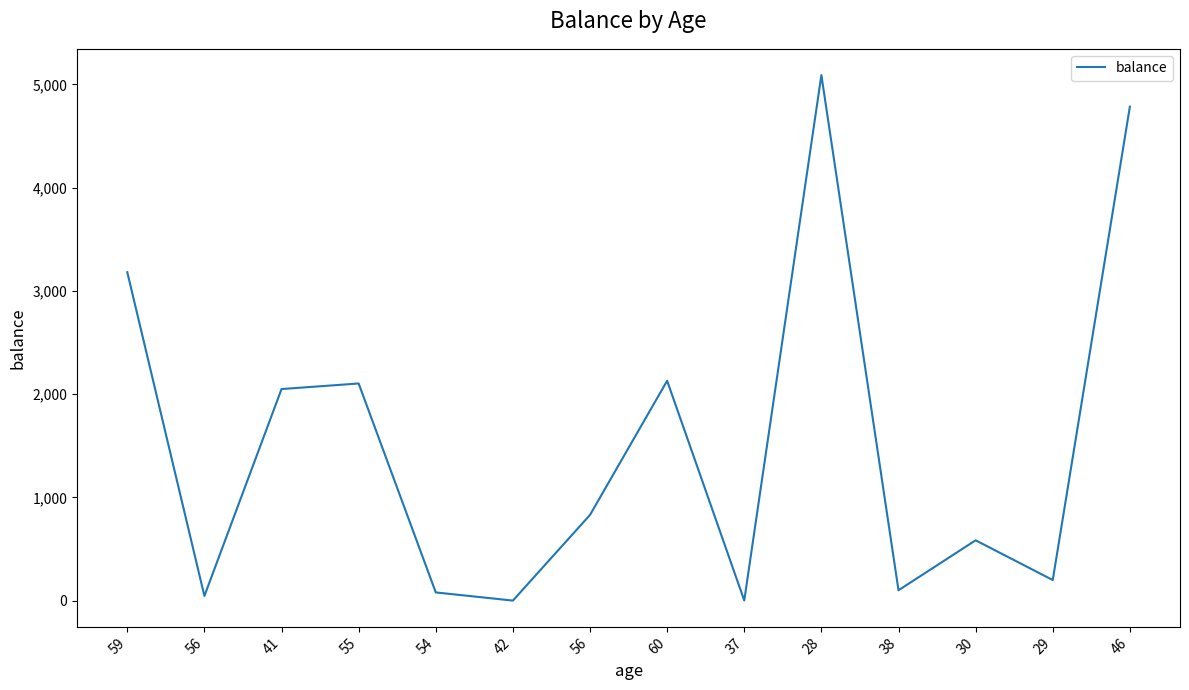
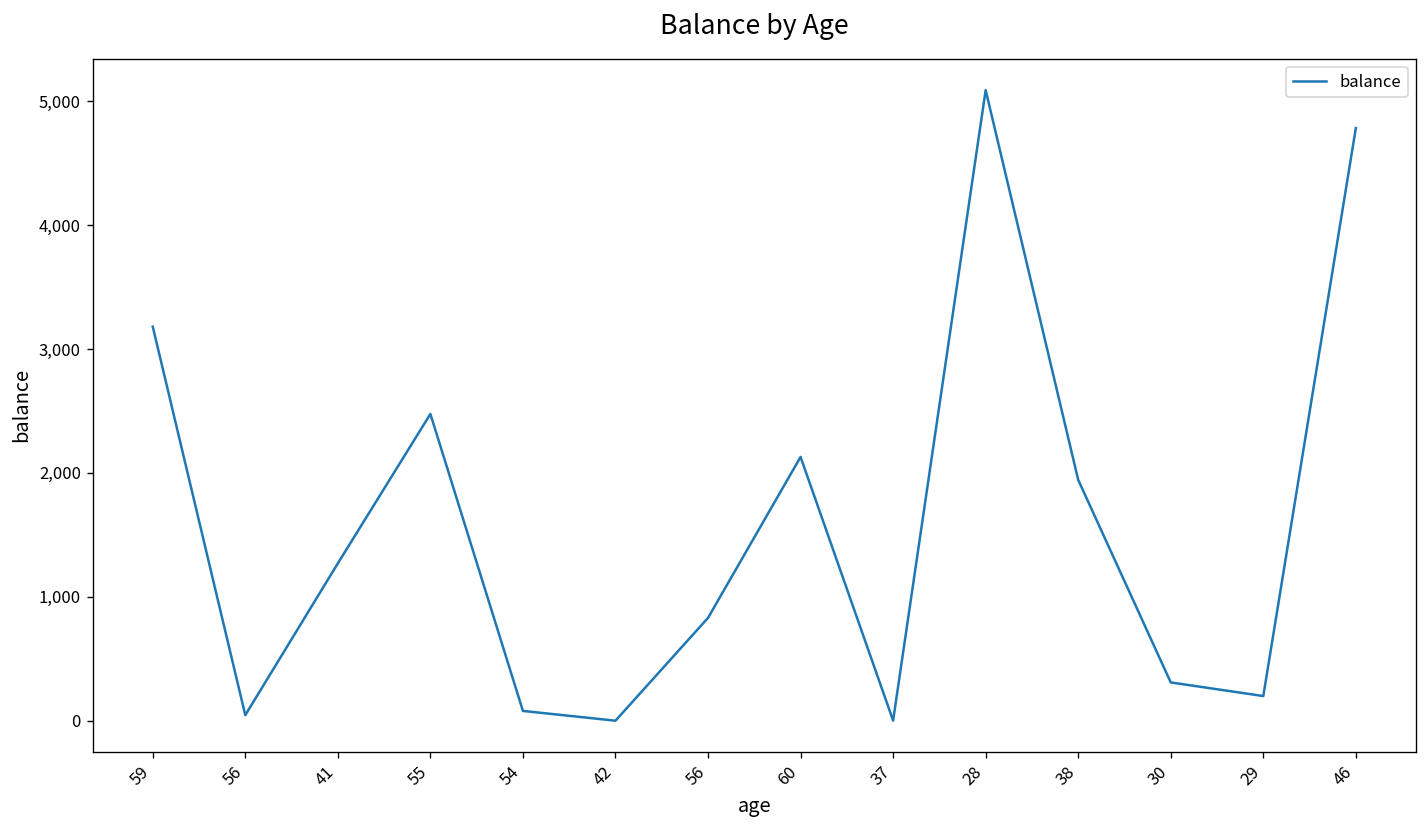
  {
    "59": "3,180",
-   "41": "2,050",
-   "55": "2,100",
+   "41": "1,270",
+   "55": "2,480",
    "54": "80",
    "42": "0",
    "60": "2,130",
    "37": "0",
    "28": "5,090",
-   "38": "100",
-   "30": "580",
+   "38": "1,940",
+   "30": "310",
    "29": "200",
    "46": "4,780"
  }
